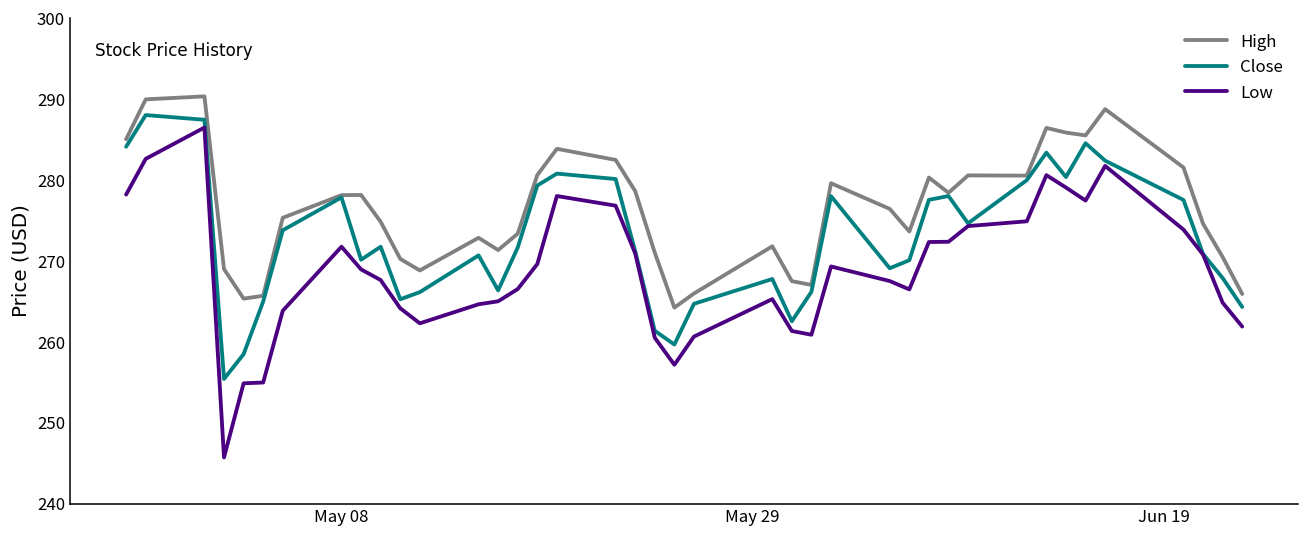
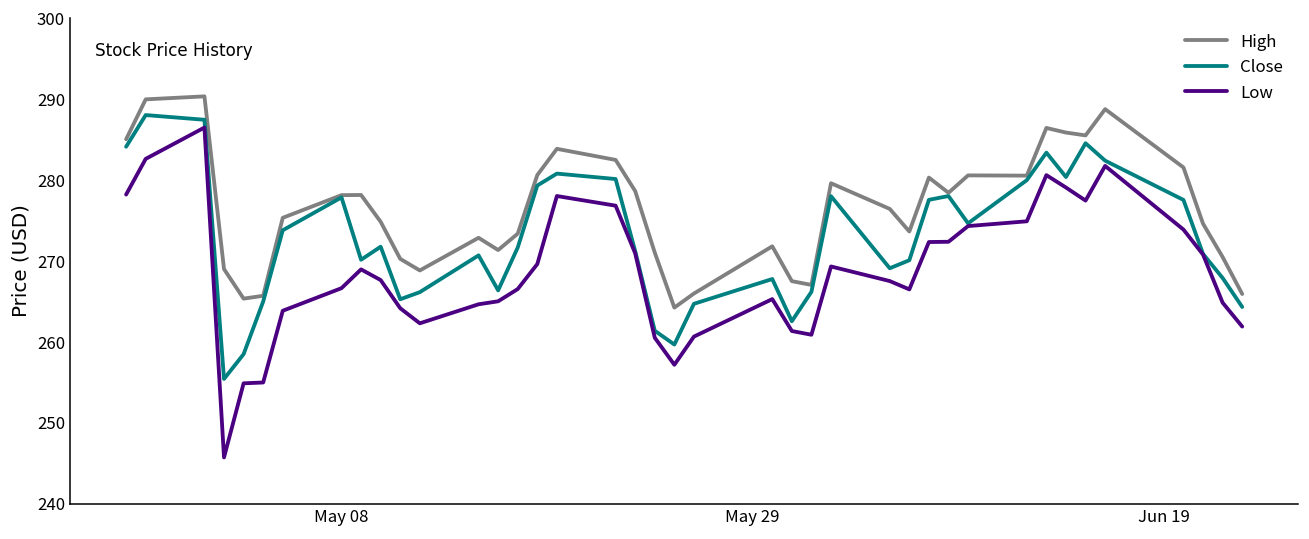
  {
    "Low": {
-     "May 08": 272
+     "May 08": 267
    }
  }
